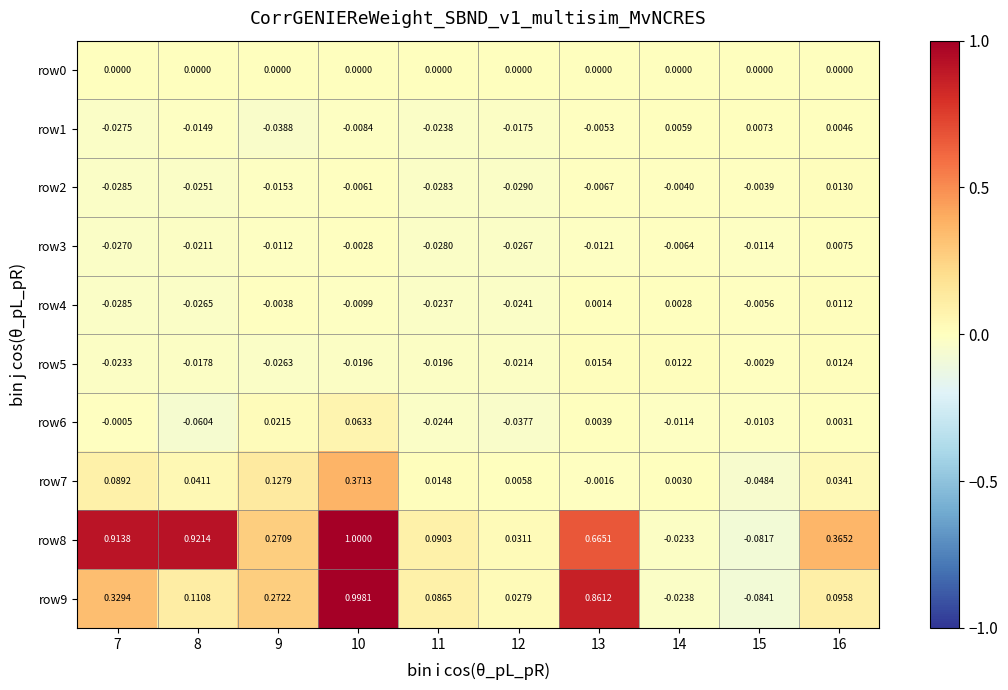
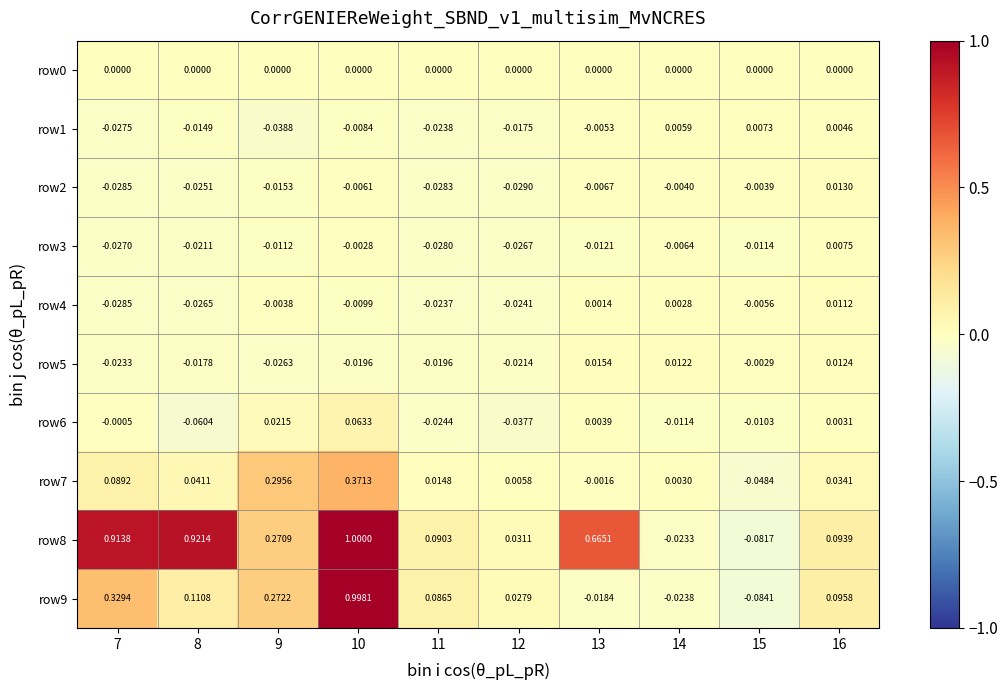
  {
    "row0": {
      "7": 0.0000,
      "8": 0.0000,
      "9": 0.0000,
      "10": 0.0000,
      "11": 0.0000,
      "12": 0.0000,
      "13": 0.0000,
      "14": 0.0000,
      "15": 0.0000,
      "16": 0.0000
    },
    "row1": {
      "7": -0.0275,
      "8": -0.0149,
      "9": -0.0388,
      "10": -0.0084,
      "11": -0.0238,
      "12": -0.0175,
      "13": -0.0053,
      "14": 0.0059,
      "15": 0.0073,
      "16": 0.0046
    },
    "row2": {
      "7": -0.0285,
      "8": -0.0251,
      "9": -0.0153,
      "10": -0.0061,
      "11": -0.0283,
      "12": -0.0290,
      "13": -0.0067,
      "14": -0.0040,
      "15": -0.0039,
      "16": 0.0130
    },
    "row3": {
      "7": -0.0270,
      "8": -0.0211,
      "9": -0.0112,
      "10": -0.0028,
      "11": -0.0280,
      "12": -0.0267,
      "13": -0.0121,
      "14": -0.0064,
      "15": -0.0114,
      "16": 0.0075
    },
    "row4": {
      "7": -0.0285,
      "8": -0.0265,
      "9": -0.0038,
      "10": -0.0099,
      "11": -0.0237,
      "12": -0.0241,
      "13": 0.0014,
      "14": 0.0028,
      "15": -0.0056,
      "16": 0.0112
    },
    "row5": {
      "7": -0.0233,
      "8": -0.0178,
      "9": -0.0263,
      "10": -0.0196,
      "11": -0.0196,
      "12": -0.0214,
      "13": 0.0154,
      "14": 0.0122,
      "15": -0.0029,
      "16": 0.0124
    },
    "row6": {
      "7": -0.0005,
      "8": -0.0604,
      "9": 0.0215,
      "10": 0.0633,
      "11": -0.0244,
      "12": -0.0377,
      "13": 0.0039,
      "14": -0.0114,
      "15": -0.0103,
      "16": 0.0031
    },
    "row7": {
      "7": 0.0892,
      "8": 0.0411,
-     "9": 0.1279,
+     "9": 0.2956,
      "10": 0.3713,
      "11": 0.0148,
      "12": 0.0058,
      "13": -0.0016,
      "14": 0.0030,
      "15": -0.0484,
      "16": 0.0341
    },
    "row8": {
      "7": 0.9138,
      "8": 0.9214,
      "9": 0.2709,
      "10": 1.0000,
      "11": 0.0903,
      "12": 0.0311,
      "13": 0.6651,
      "14": -0.0233,
      "15": -0.0817,
-     "16": 0.3652
+     "16": 0.0939
    },
    "row9": {
      "7": 0.3294,
      "8": 0.1108,
      "9": 0.2722,
      "10": 0.9981,
      "11": 0.0865,
      "12": 0.0279,
-     "13": 0.8612,
+     "13": -0.0184,
      "14": -0.0238,
      "15": -0.0841,
      "16": 0.0958
    }
  }
